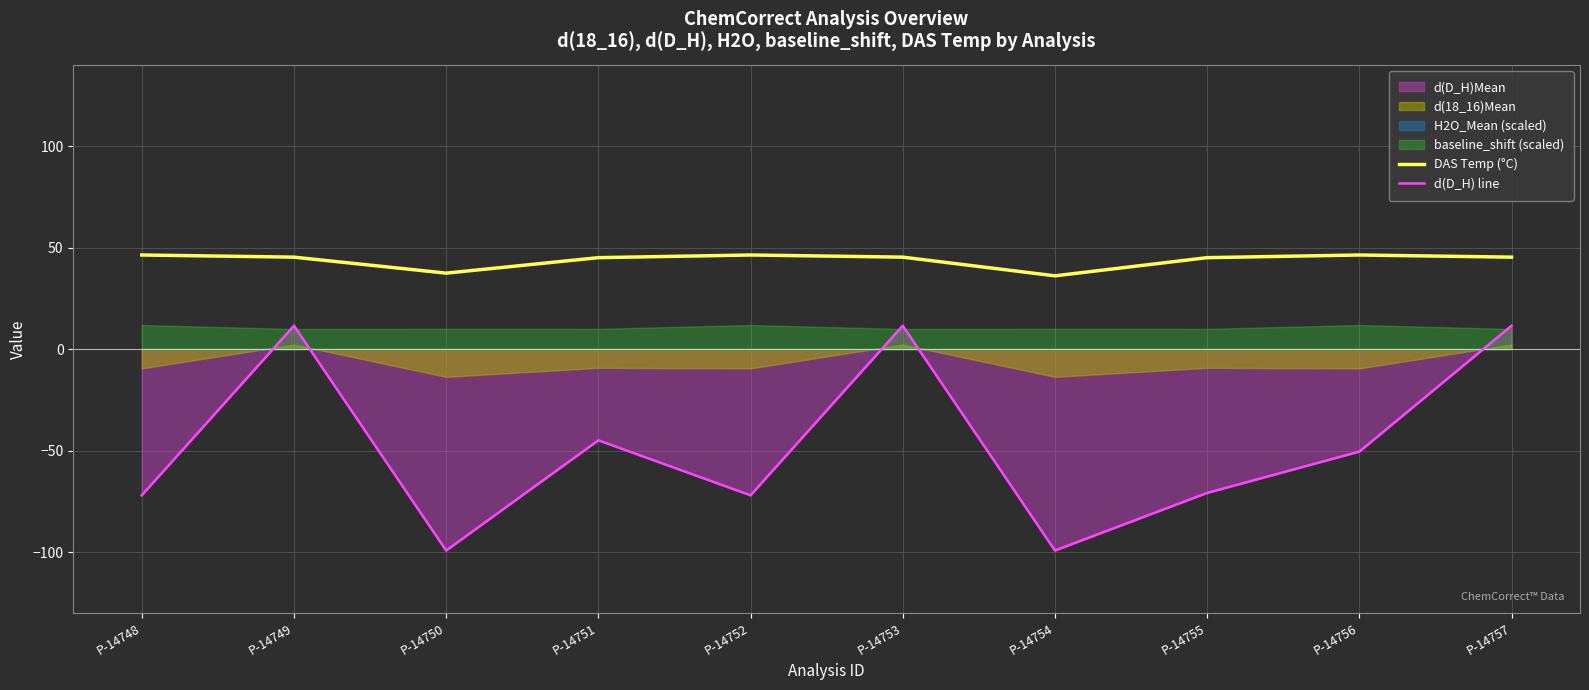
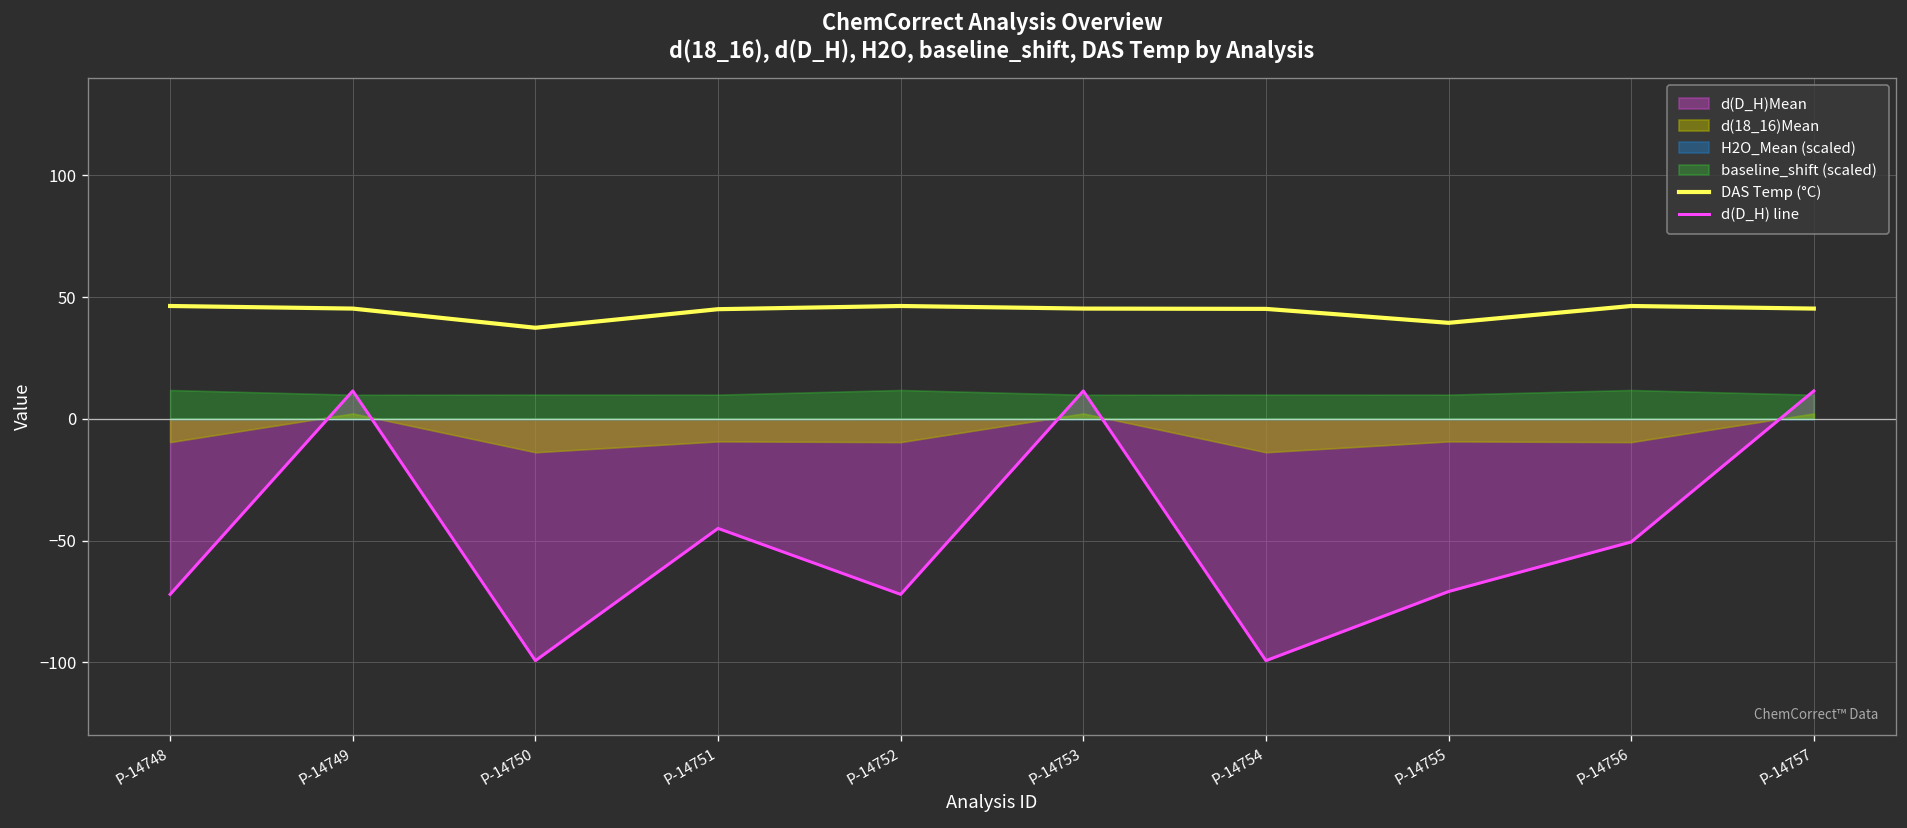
  {
    "DAS Temp (°C)": {
      "P-14748": 46,
      "P-14749": 45,
      "P-14750": 37,
      "P-14751": 45,
      "P-14752": 46,
      "P-14753": 45,
-     "P-14754": 36,
-     "P-14755": 45,
+     "P-14754": 45,
+     "P-14755": 39,
      "P-14756": 46,
      "P-14757": 45
    },
    "d(D_H) line": {
      "P-14748": -72,
      "P-14750": -99,
      "P-14751": -45,
      "P-14752": -72,
      "P-14754": -99,
      "P-14755": -71,
      "P-14756": -51
    },
    "d(18_16)Mean": {
      "P-14749": 2,
      "P-14753": 2,
      "P-14757": 2
    },
    "baseline_shift (scaled)": {
      "P-14748": 12,
      "P-14749": 10,
      "P-14750": 10,
      "P-14751": 10,
      "P-14752": 12,
      "P-14753": 10,
      "P-14754": 10,
      "P-14755": 10,
      "P-14756": 12,
      "P-14757": 10
    }
  }
